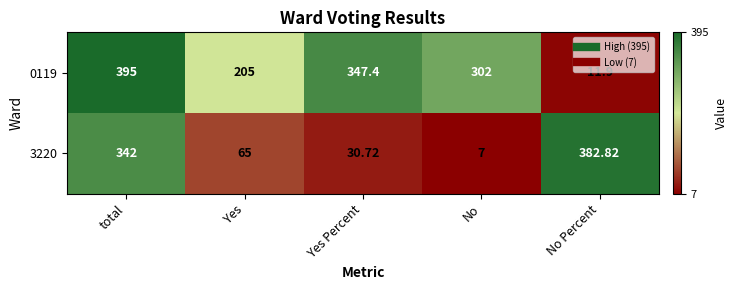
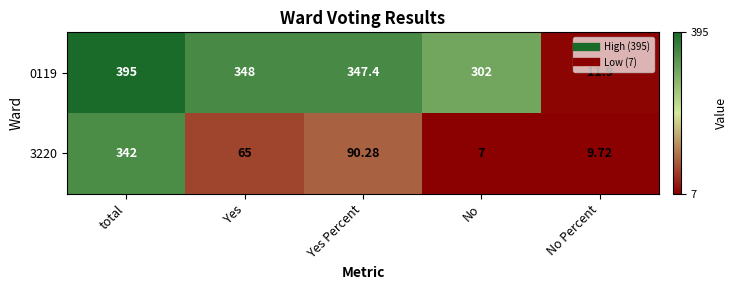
  {
    "0119": {
      "total": 395,
-     "Yes": 205,
+     "Yes": 348,
      "Yes Percent": 347.4,
      "No": 302
    },
    "3220": {
      "total": 342,
      "Yes": 65,
-     "Yes Percent": 30.72,
+     "Yes Percent": 90.28,
      "No": 7,
-     "No Percent": 382.82
+     "No Percent": 9.72
    }
  }
